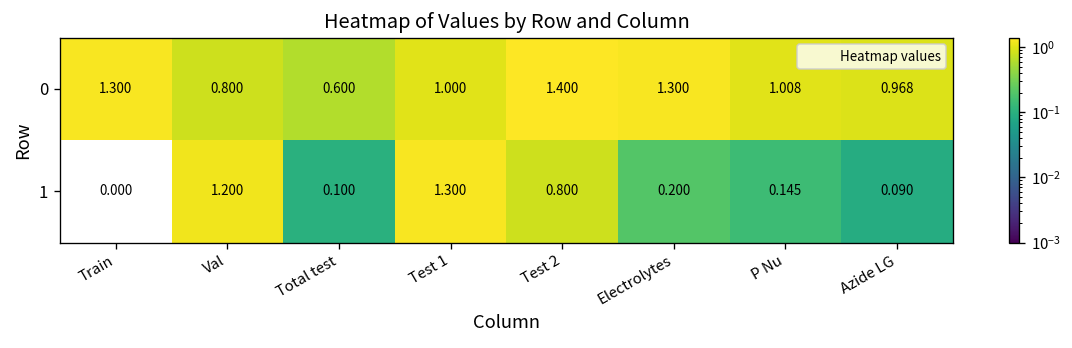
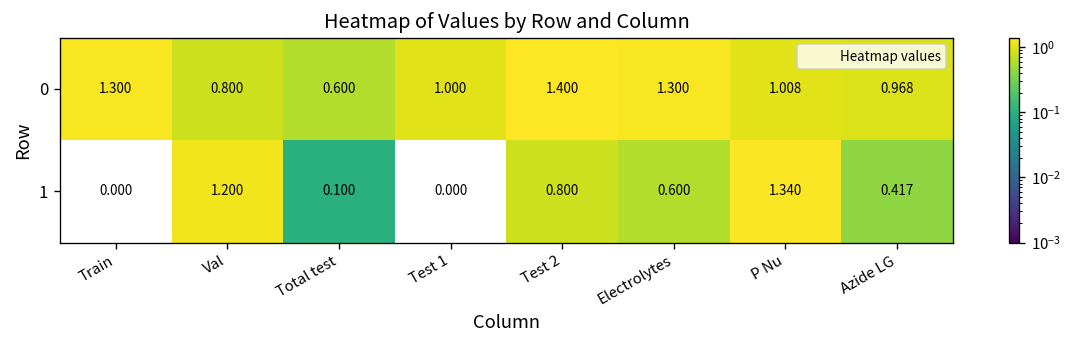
  {
    "0": {
      "Train": 1.300,
      "Val": 0.800,
      "Total test": 0.600,
      "Test 1": 1.000,
      "Test 2": 1.400,
      "Electrolytes": 1.300,
      "P Nu": 1.008,
      "Azide LG": 0.968
    },
    "1": {
      "Train": 0.000,
      "Val": 1.200,
      "Total test": 0.100,
-     "Test 1": 1.300,
+     "Test 1": 0.000,
      "Test 2": 0.800,
-     "Electrolytes": 0.200,
-     "P Nu": 0.145,
-     "Azide LG": 0.090
+     "Electrolytes": 0.600,
+     "P Nu": 1.340,
+     "Azide LG": 0.417
    }
  }
